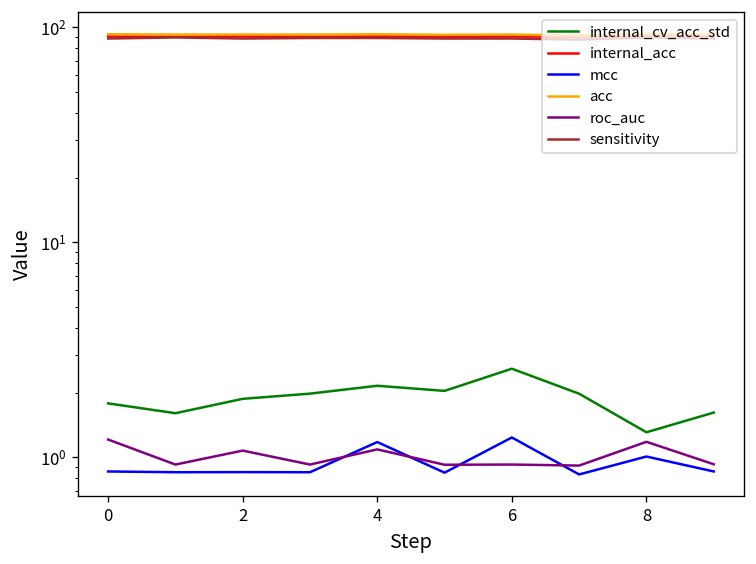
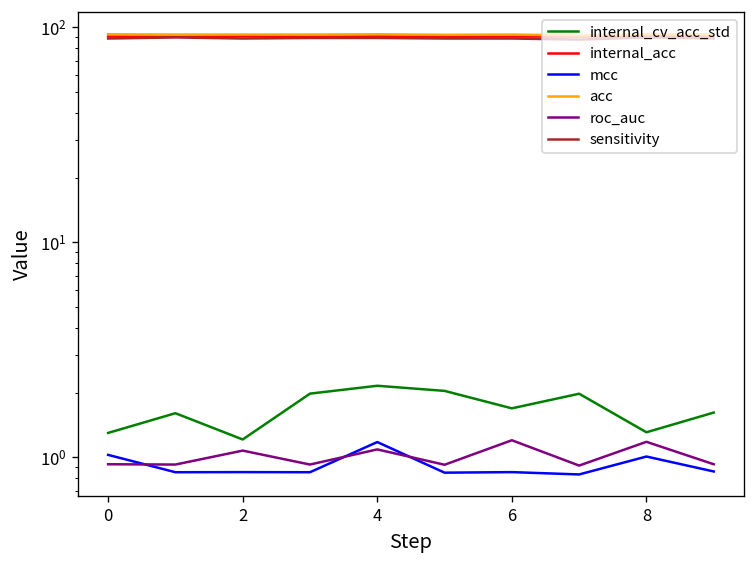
  {
    "internal_cv_acc_std": {
-     "0": 1.8,
-     "2": 1.9,
+     "0": 1.3,
+     "2": 1.2,
      "4": 2.2,
-     "6": 2.6,
+     "6": 1.7,
      "8": 1.3
    },
    "mcc": {
-     "0": 0.9,
+     "0": 1.0,
      "2": 0.9,
      "4": 1.2,
-     "6": 1.2,
+     "6": 0.9,
      "8": 1.0
    },
    "roc_auc": {
-     "0": 1.2,
+     "0": 0.9,
      "2": 1.1,
      "4": 1.1,
-     "6": 0.9,
+     "6": 1.2,
      "8": 1.2
    }
  }
